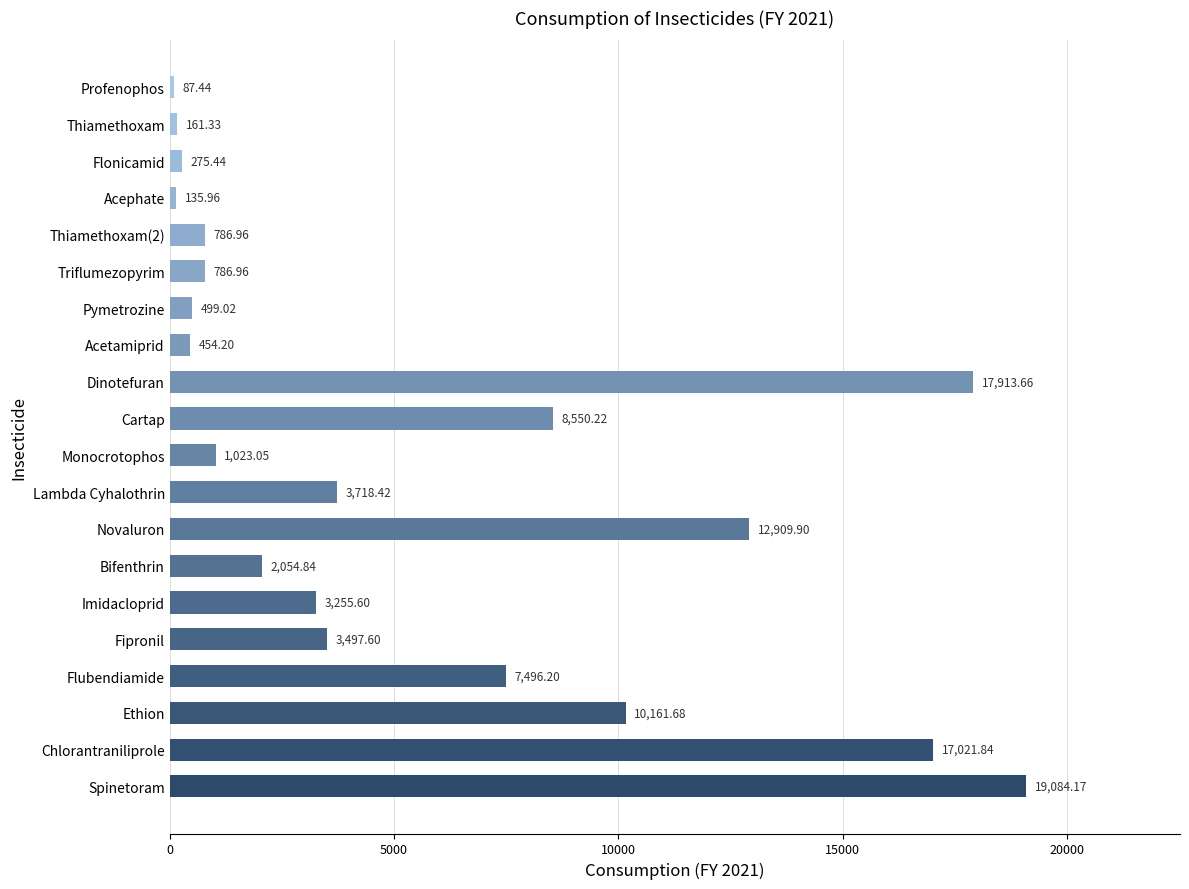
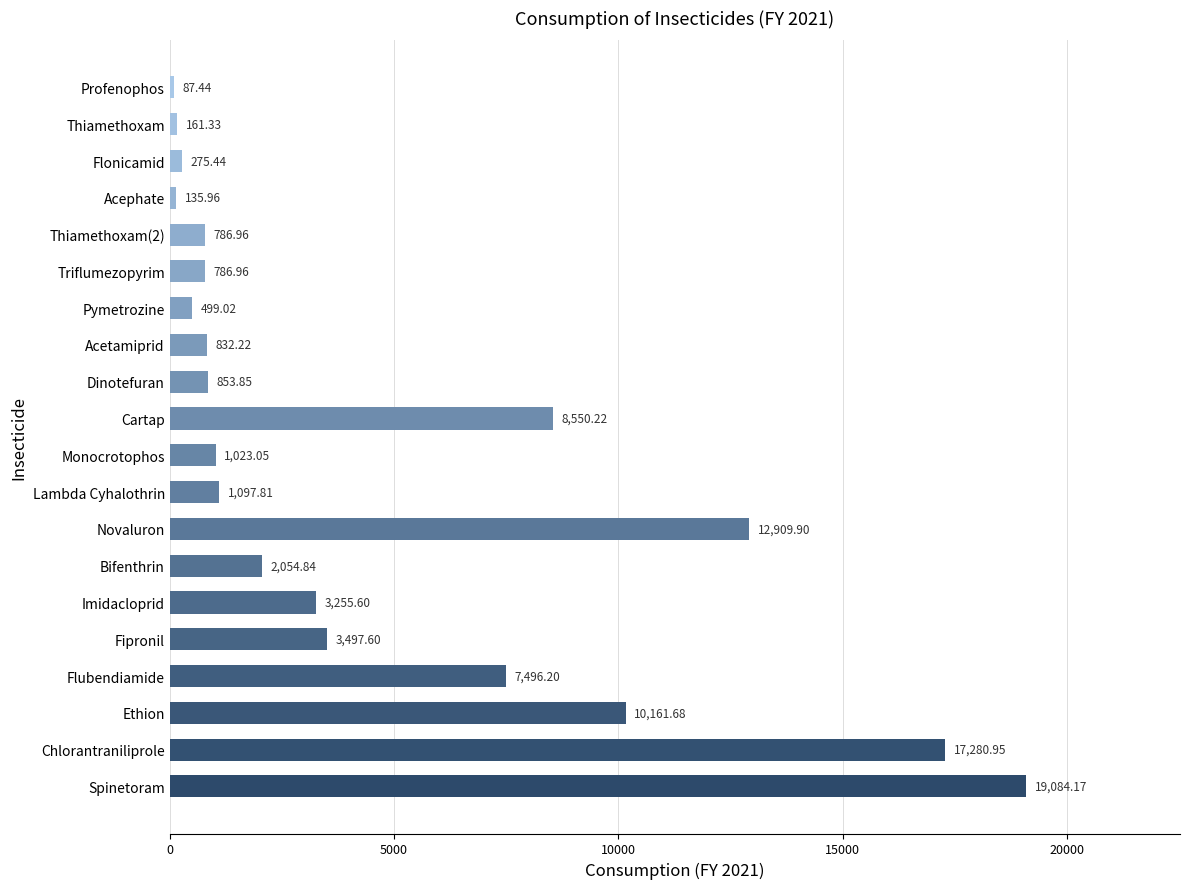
  {
    "Profenophos": "87.44",
    "Thiamethoxam": "161.33",
    "Flonicamid": "275.44",
    "Acephate": "135.96",
    "Thiamethoxam(2)": "786.96",
    "Triflumezopyrim": "786.96",
    "Pymetrozine": "499.02",
-   "Acetamiprid": "454.20",
-   "Dinotefuran": "17,913.66",
+   "Acetamiprid": "832.22",
+   "Dinotefuran": "853.85",
    "Cartap": "8,550.22",
    "Monocrotophos": "1,023.05",
-   "Lambda Cyhalothrin": "3,718.42",
+   "Lambda Cyhalothrin": "1,097.81",
    "Novaluron": "12,909.90",
    "Bifenthrin": "2,054.84",
    "Imidacloprid": "3,255.60",
    "Fipronil": "3,497.60",
    "Flubendiamide": "7,496.20",
    "Ethion": "10,161.68",
-   "Chlorantraniliprole": "17,021.84",
+   "Chlorantraniliprole": "17,280.95",
    "Spinetoram": "19,084.17"
  }
